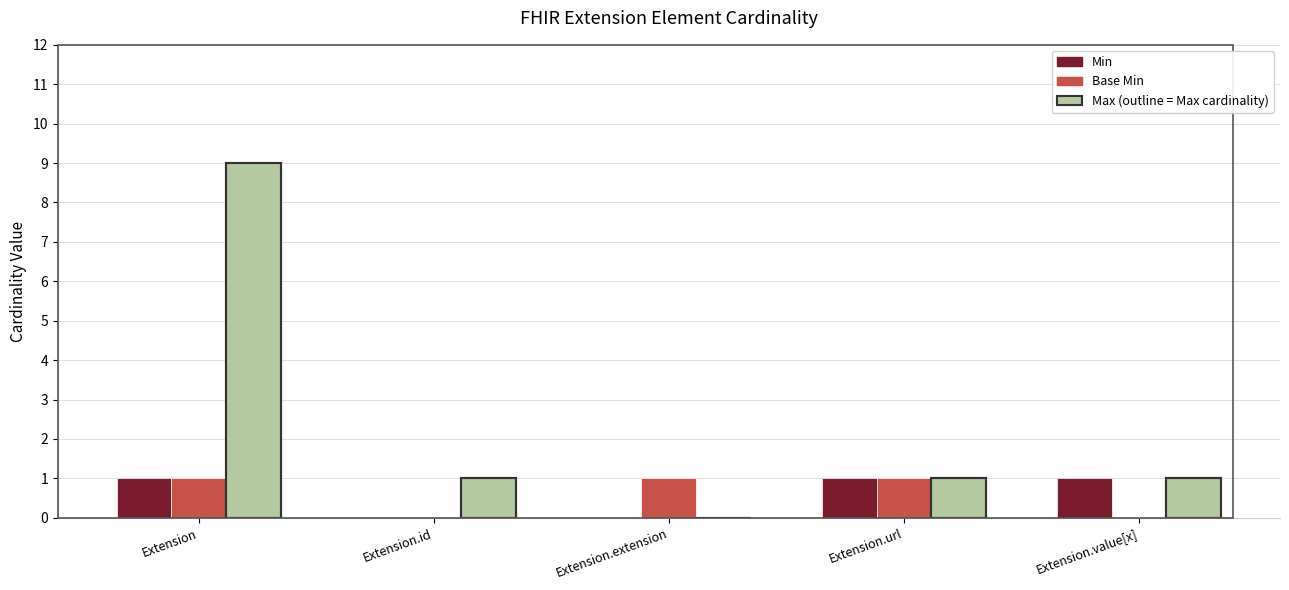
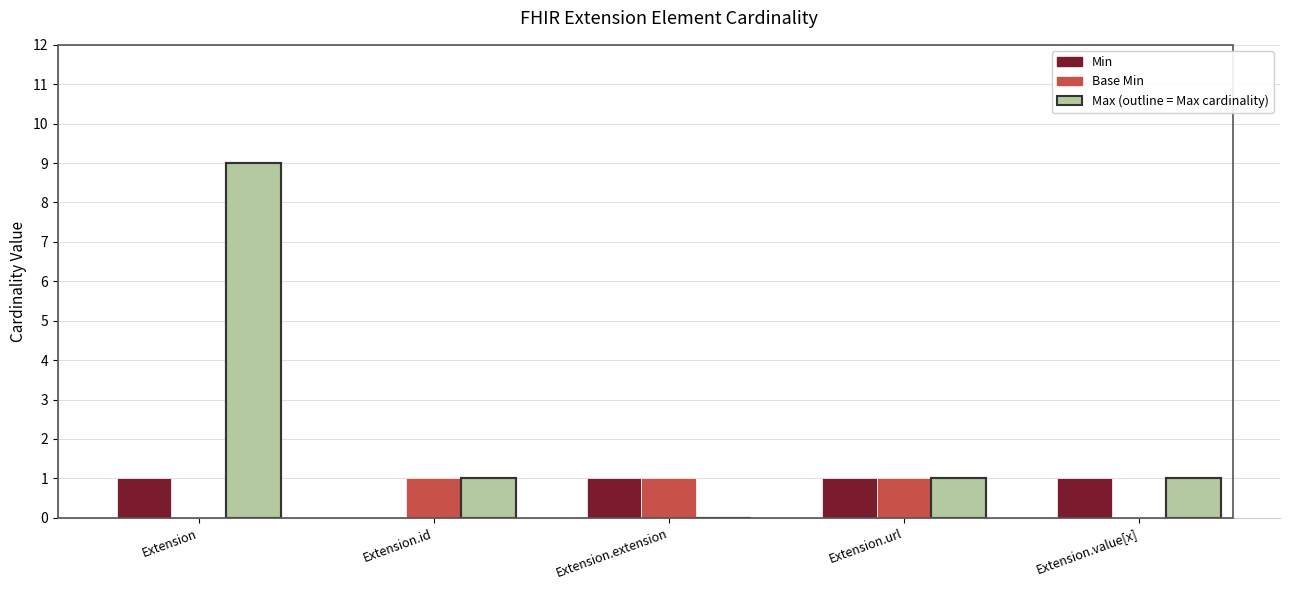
  {
    "Min": {
      "Extension": 1,
      "Extension.id": 0,
-     "Extension.extension": 0,
+     "Extension.extension": 1,
      "Extension.url": 1,
      "Extension.value[x]": 1
    },
    "Base Min": {
-     "Extension": 1,
-     "Extension.id": 0,
+     "Extension": 0,
+     "Extension.id": 1,
      "Extension.extension": 1,
      "Extension.url": 1,
      "Extension.value[x]": 0
    }
  }
